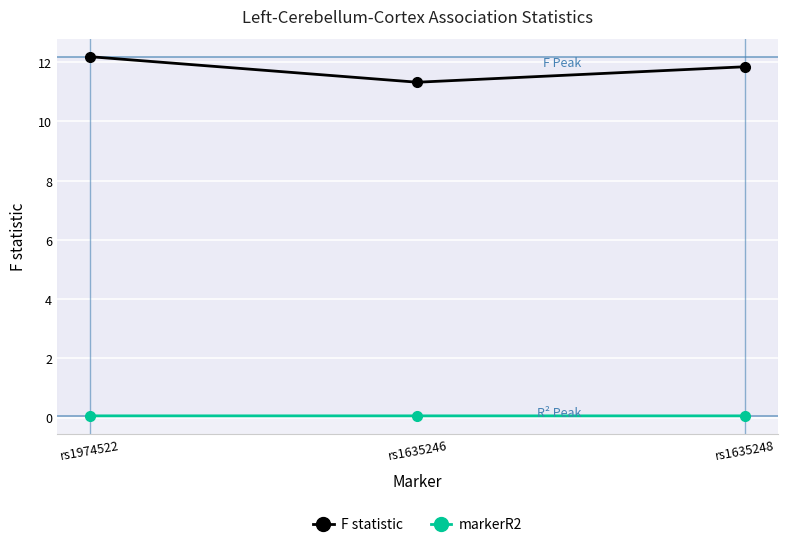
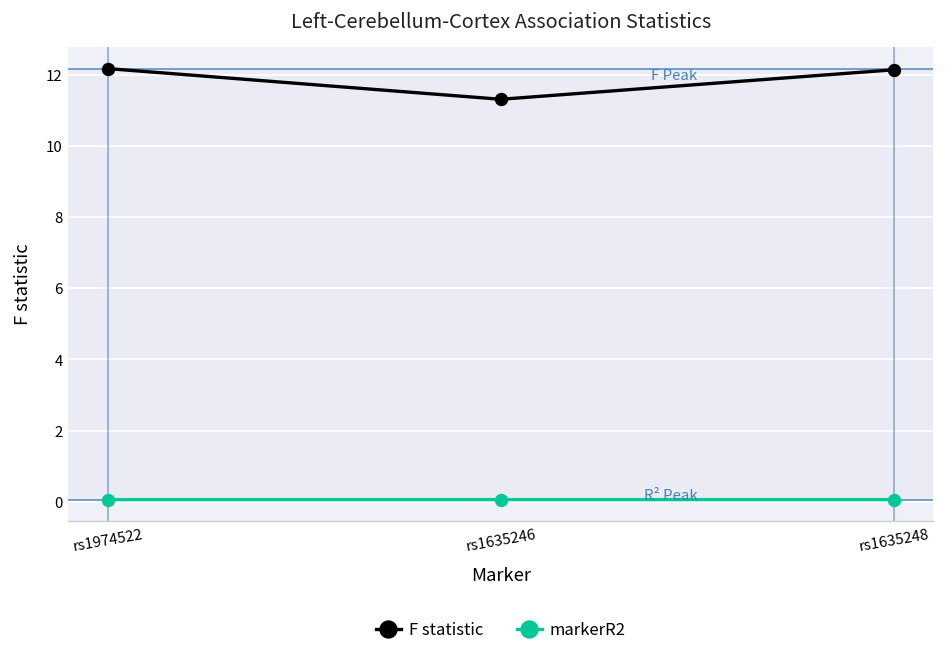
  {
    "F statistic": {
      "rs1974522": 12.2,
      "rs1635246": 11.3,
-     "rs1635248": 11.8
+     "rs1635248": 12.2
    },
    "markerR2": {
      "rs1974522": 0.1,
      "rs1635246": 0.1,
      "rs1635248": 0.1
    }
  }
